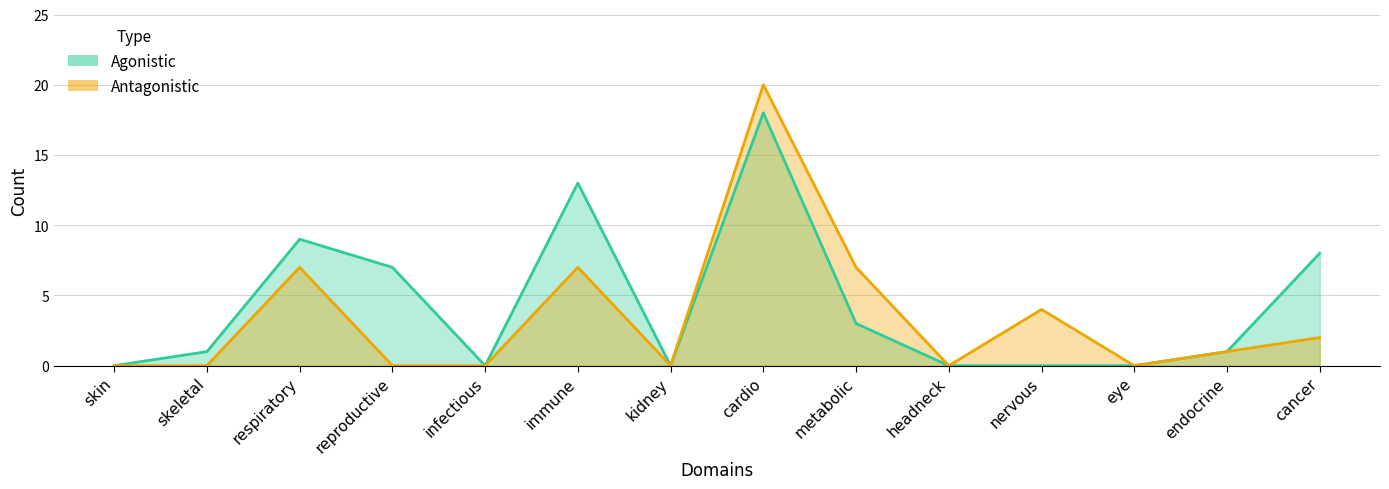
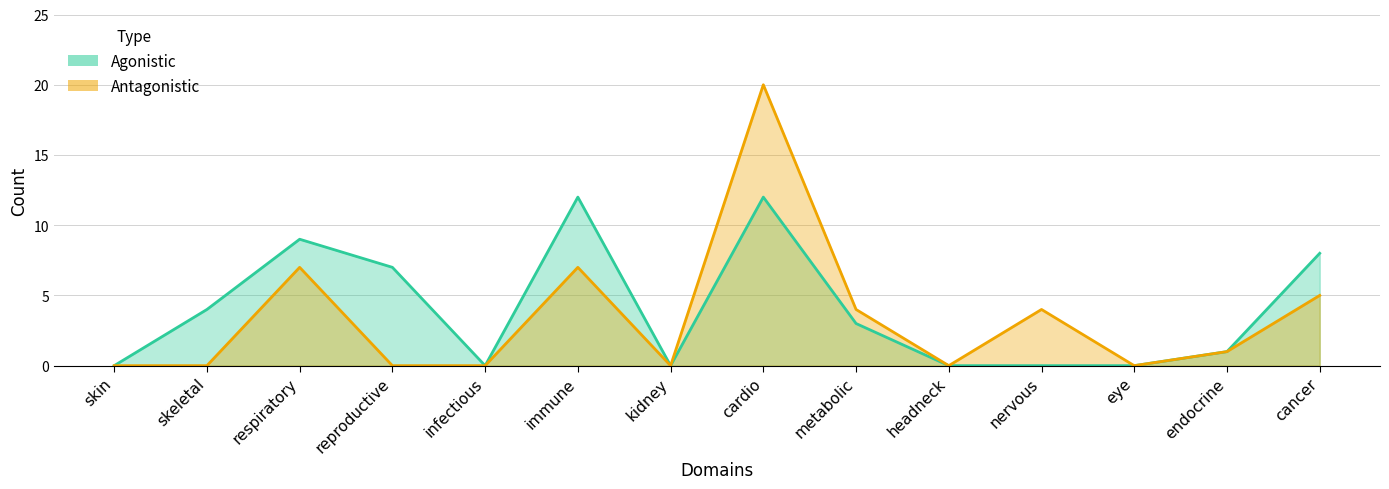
  {
    "Agonistic": {
-     "skeletal": 1,
+     "skeletal": 4,
      "respiratory": 9,
      "reproductive": 7,
-     "immune": 13,
-     "cardio": 18,
+     "immune": 12,
+     "cardio": 12,
      "metabolic": 3,
      "nervous": 0,
      "cancer": 8
    },
    "Antagonistic": {
      "skeletal": 0,
      "respiratory": 7,
      "reproductive": 0,
      "immune": 7,
      "cardio": 20,
-     "metabolic": 7,
+     "metabolic": 4,
      "nervous": 4,
-     "cancer": 2
+     "cancer": 5
    }
  }
